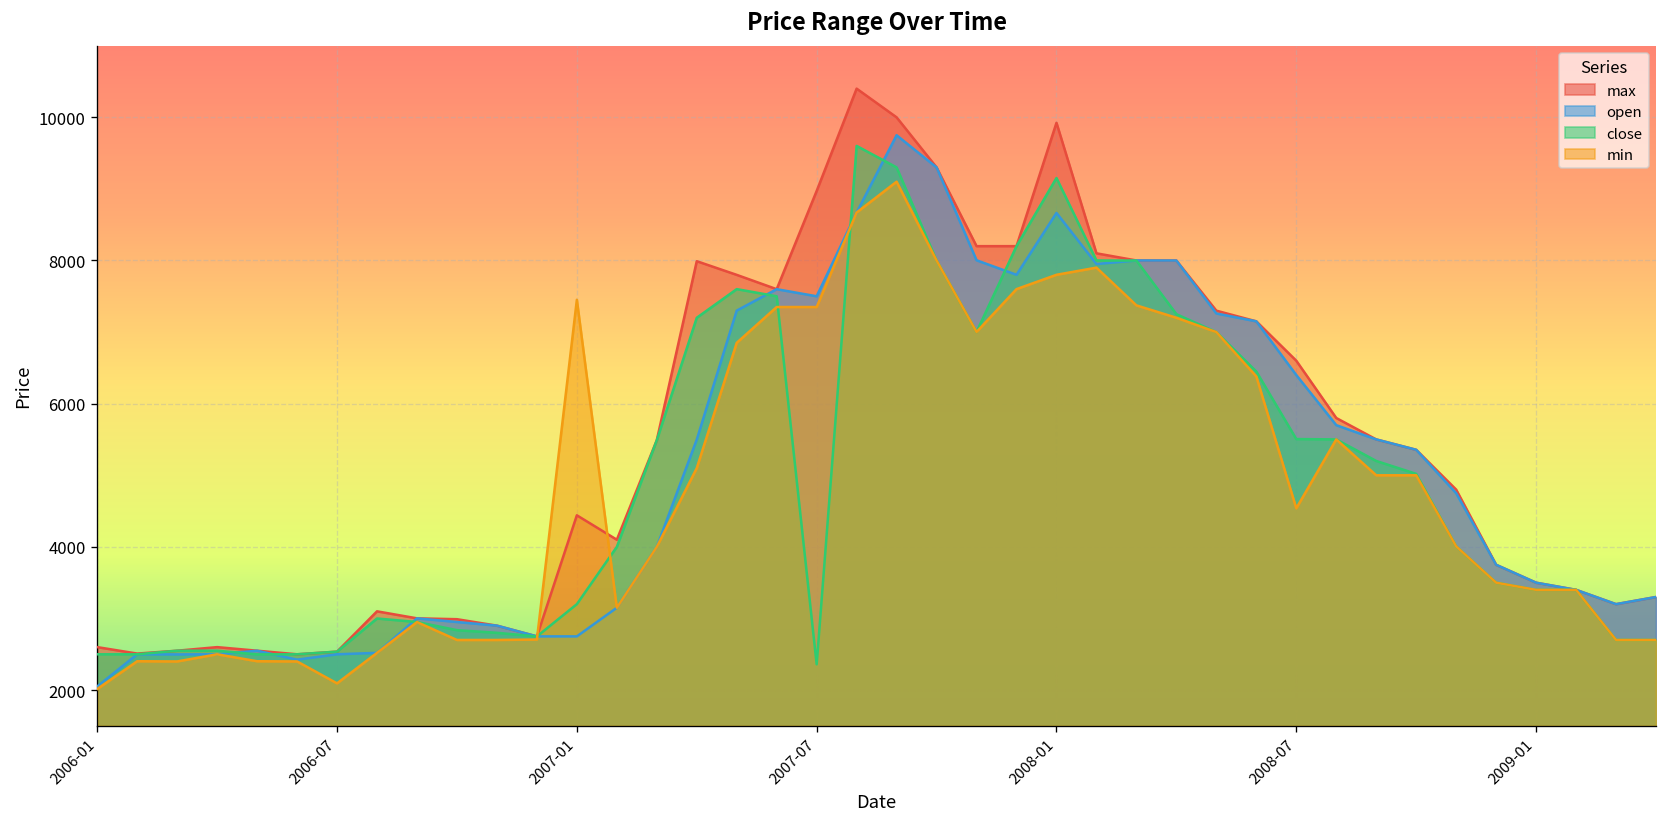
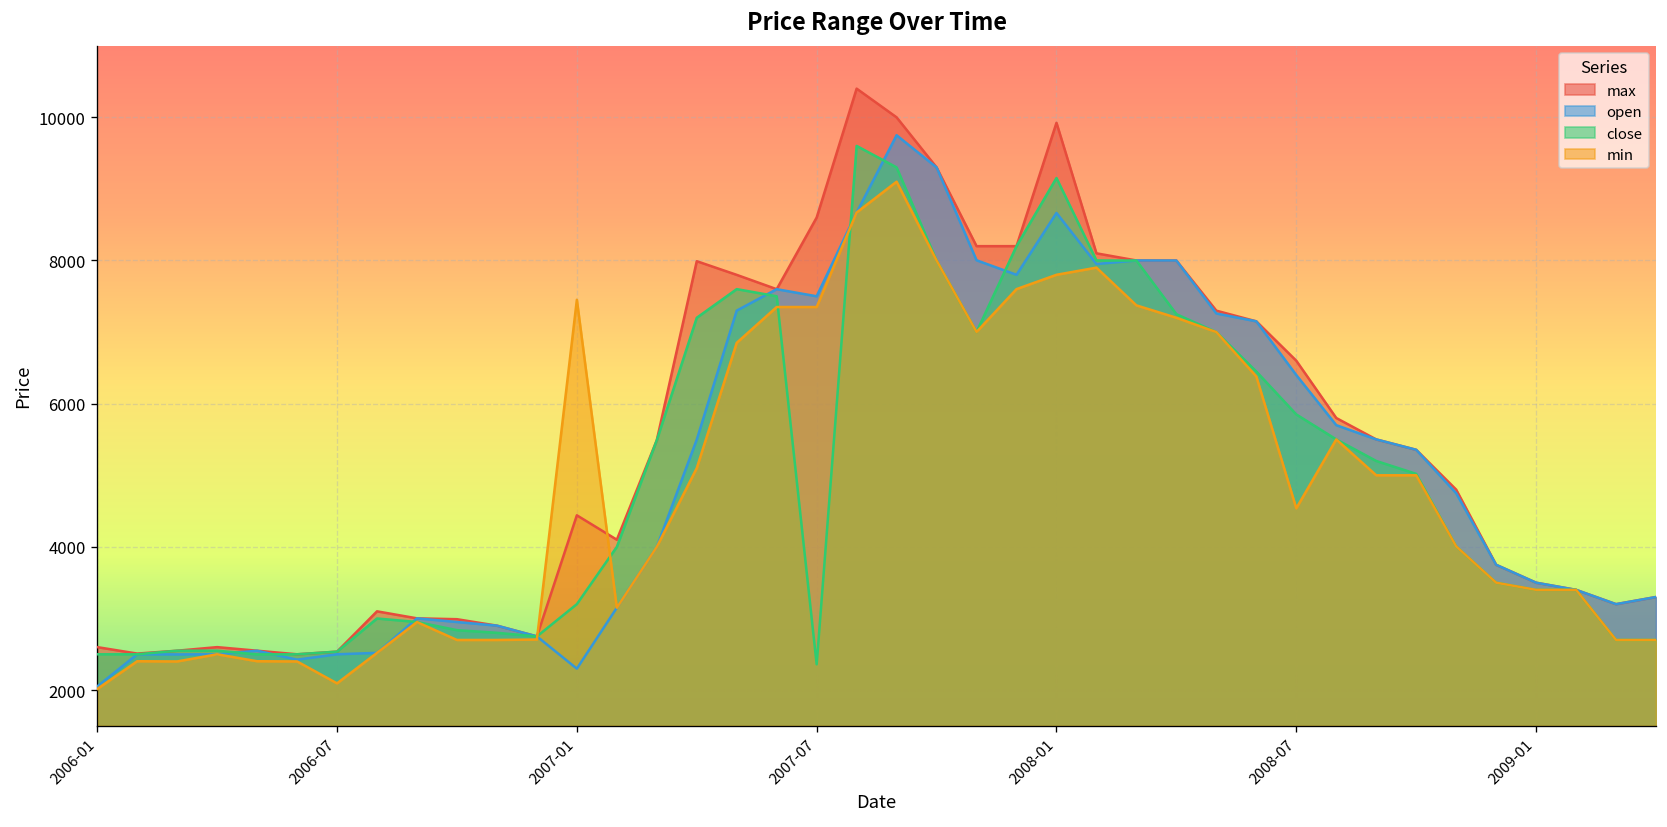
  {
    "max": {
      "2006-01": 2600,
      "2007-01": 4400,
-     "2007-07": 9000,
+     "2007-07": 8600,
      "2008-01": 9900,
      "2008-07": 6600
    },
    "open": {
-     "2007-01": 2800,
+     "2007-01": 2300,
      "2007-07": 7500,
      "2008-01": 8700,
      "2008-07": 6400
    },
    "close": {
      "2006-01": 2500,
      "2007-01": 3200,
      "2007-07": 2400,
      "2008-01": 9200,
-     "2008-07": 5500
+     "2008-07": 5900
    },
    "min": {
      "2006-07": 2100,
      "2007-01": 7500,
      "2007-07": 7400,
      "2008-01": 7800,
      "2008-07": 4500
    }
  }
